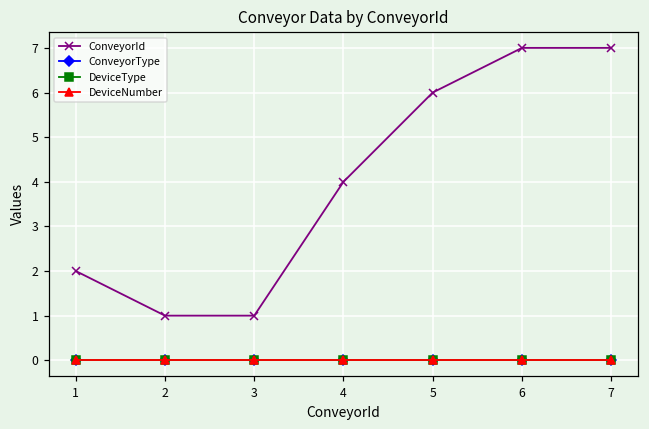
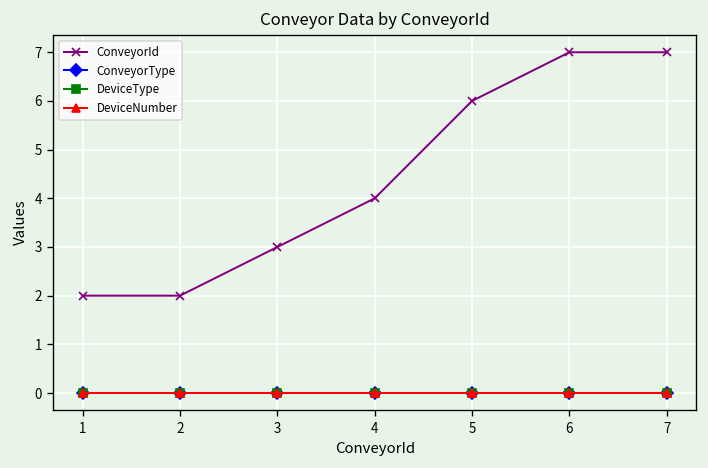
  {
    "ConveyorId": {
      "1": 2,
-     "2": 1,
-     "3": 1,
+     "2": 2,
+     "3": 3,
      "4": 4,
      "5": 6,
      "6": 7,
      "7": 7
    },
    "DeviceNumber": {
      "1": 0,
      "2": 0,
      "3": 0,
      "4": 0,
      "5": 0,
      "6": 0,
      "7": 0
    }
  }
